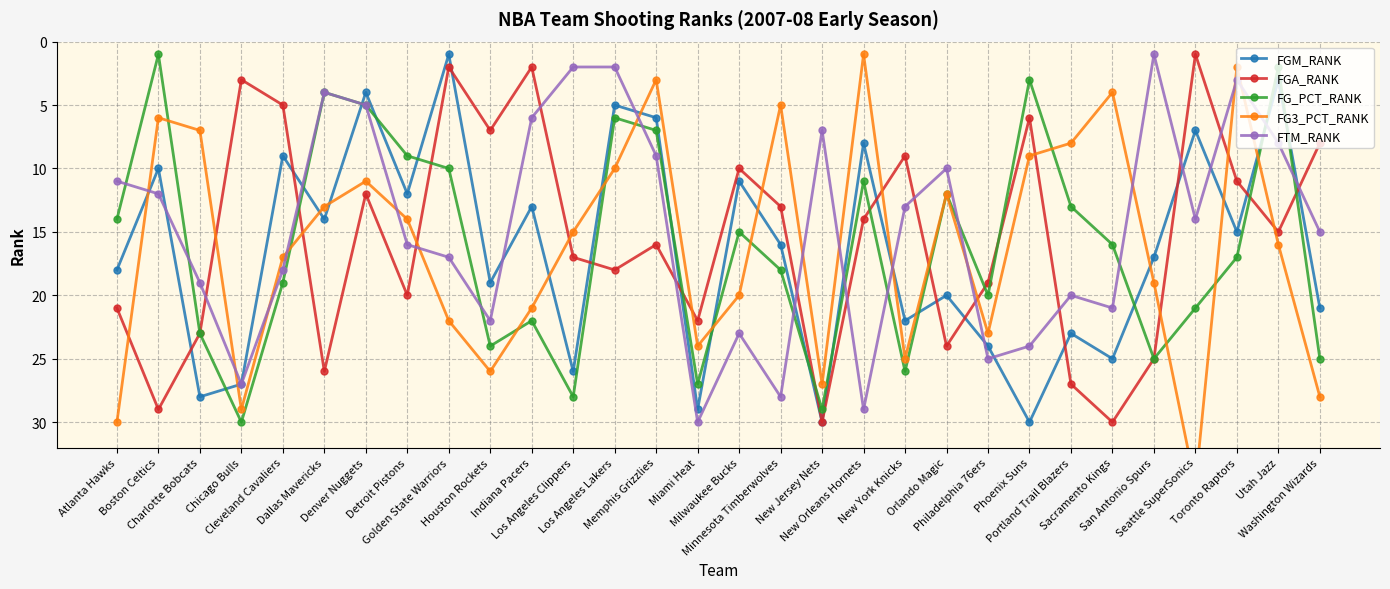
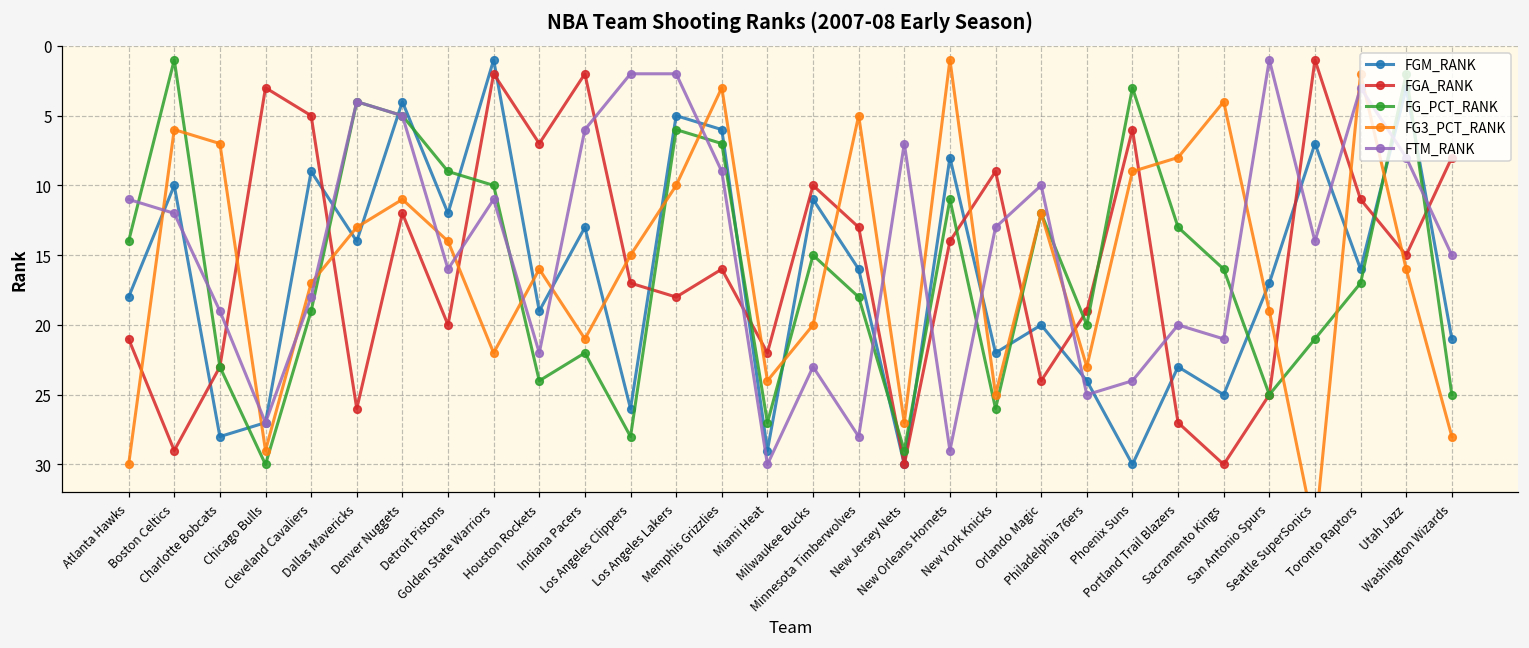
  {
    "FGM_RANK": {
      "Atlanta Hawks": 18,
      "Boston Celtics": 10,
      "Charlotte Bobcats": 28,
      "Cleveland Cavaliers": 9,
      "Dallas Mavericks": 14,
      "Denver Nuggets": 4,
      "Detroit Pistons": 12,
      "Golden State Warriors": 1,
      "Houston Rockets": 19,
      "Indiana Pacers": 13,
      "Los Angeles Clippers": 26,
      "Los Angeles Lakers": 5,
      "Memphis Grizzlies": 6,
      "Miami Heat": 29,
      "Milwaukee Bucks": 11,
      "Minnesota Timberwolves": 16,
      "New Orleans Hornets": 8,
      "New York Knicks": 22,
      "Orlando Magic": 20,
      "Philadelphia 76ers": 24,
      "Phoenix Suns": 30,
      "Portland Trail Blazers": 23,
      "Sacramento Kings": 25,
      "San Antonio Spurs": 17,
      "Seattle SuperSonics": 7,
-     "Toronto Raptors": 15,
+     "Toronto Raptors": 16,
      "Washington Wizards": 21
    },
    "FGA_RANK": {
      "Atlanta Hawks": 21,
      "Boston Celtics": 29,
      "Chicago Bulls": 3,
      "Cleveland Cavaliers": 5,
      "Dallas Mavericks": 26,
      "Denver Nuggets": 12,
      "Detroit Pistons": 20,
      "Golden State Warriors": 2,
      "Houston Rockets": 7,
      "Indiana Pacers": 2,
      "Los Angeles Clippers": 17,
      "Los Angeles Lakers": 18,
      "Memphis Grizzlies": 16,
      "Miami Heat": 22,
      "Milwaukee Bucks": 10,
      "Minnesota Timberwolves": 13,
      "New Orleans Hornets": 14,
      "New York Knicks": 9,
      "Orlando Magic": 24,
      "Philadelphia 76ers": 19,
      "Phoenix Suns": 6,
      "Portland Trail Blazers": 27,
      "Sacramento Kings": 30,
      "Seattle SuperSonics": 1,
      "Toronto Raptors": 11,
      "Utah Jazz": 15
    },
    "FG_PCT_RANK": {
      "Atlanta Hawks": 14,
      "Boston Celtics": 1,
      "Chicago Bulls": 30,
      "Cleveland Cavaliers": 19,
      "Detroit Pistons": 9,
      "Golden State Warriors": 10,
      "Houston Rockets": 24,
      "Indiana Pacers": 22,
      "Los Angeles Clippers": 28,
      "Los Angeles Lakers": 6,
      "Memphis Grizzlies": 7,
      "Miami Heat": 27,
      "Milwaukee Bucks": 15,
      "Minnesota Timberwolves": 18,
      "New Jersey Nets": 29,
      "New Orleans Hornets": 11,
      "New York Knicks": 26,
      "Philadelphia 76ers": 20,
      "Phoenix Suns": 3,
      "Portland Trail Blazers": 13,
      "Sacramento Kings": 16,
      "Seattle SuperSonics": 21,
      "Toronto Raptors": 17,
      "Washington Wizards": 25
    },
    "FG3_PCT_RANK": {
      "Atlanta Hawks": 30,
      "Boston Celtics": 6,
      "Charlotte Bobcats": 7,
      "Chicago Bulls": 29,
      "Cleveland Cavaliers": 17,
      "Dallas Mavericks": 13,
      "Denver Nuggets": 11,
      "Detroit Pistons": 14,
      "Golden State Warriors": 22,
-     "Houston Rockets": 26,
+     "Houston Rockets": 16,
      "Indiana Pacers": 21,
      "Los Angeles Clippers": 15,
      "Los Angeles Lakers": 10,
      "Memphis Grizzlies": 3,
      "Miami Heat": 24,
      "Milwaukee Bucks": 20,
      "Minnesota Timberwolves": 5,
      "New Jersey Nets": 27,
      "New Orleans Hornets": 1,
      "New York Knicks": 25,
      "Philadelphia 76ers": 23,
      "Phoenix Suns": 9,
      "Portland Trail Blazers": 8,
      "Sacramento Kings": 4,
      "San Antonio Spurs": 19,
      "Utah Jazz": 16,
      "Washington Wizards": 28
    },
    "FTM_RANK": {
      "Atlanta Hawks": 11,
      "Boston Celtics": 12,
      "Charlotte Bobcats": 19,
      "Cleveland Cavaliers": 18,
      "Detroit Pistons": 16,
-     "Golden State Warriors": 17,
+     "Golden State Warriors": 11,
      "Houston Rockets": 22,
      "Indiana Pacers": 6,
      "Los Angeles Clippers": 2,
      "Los Angeles Lakers": 2,
      "Memphis Grizzlies": 9,
      "Miami Heat": 30,
      "Milwaukee Bucks": 23,
      "Minnesota Timberwolves": 28,
      "New Jersey Nets": 7,
      "New Orleans Hornets": 29,
      "New York Knicks": 13,
      "Orlando Magic": 10,
      "Philadelphia 76ers": 25,
      "Phoenix Suns": 24,
      "Portland Trail Blazers": 20,
      "Sacramento Kings": 21,
      "San Antonio Spurs": 1,
      "Seattle SuperSonics": 14,
      "Washington Wizards": 15
    }
  }
